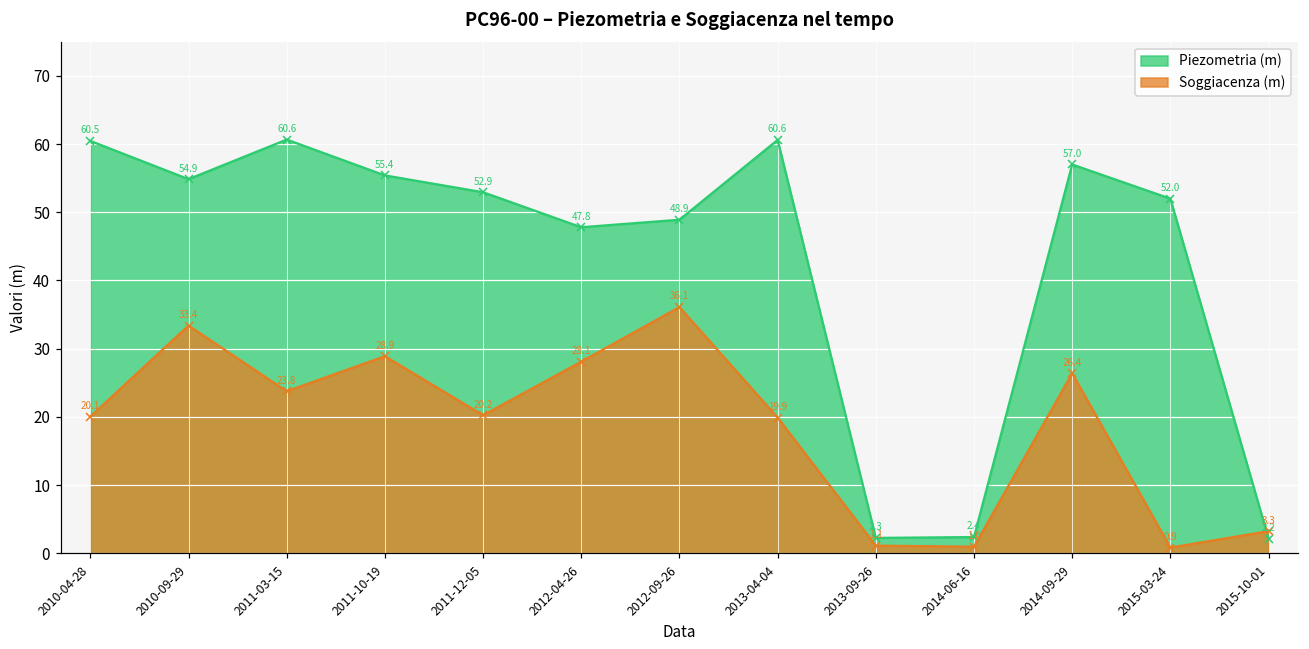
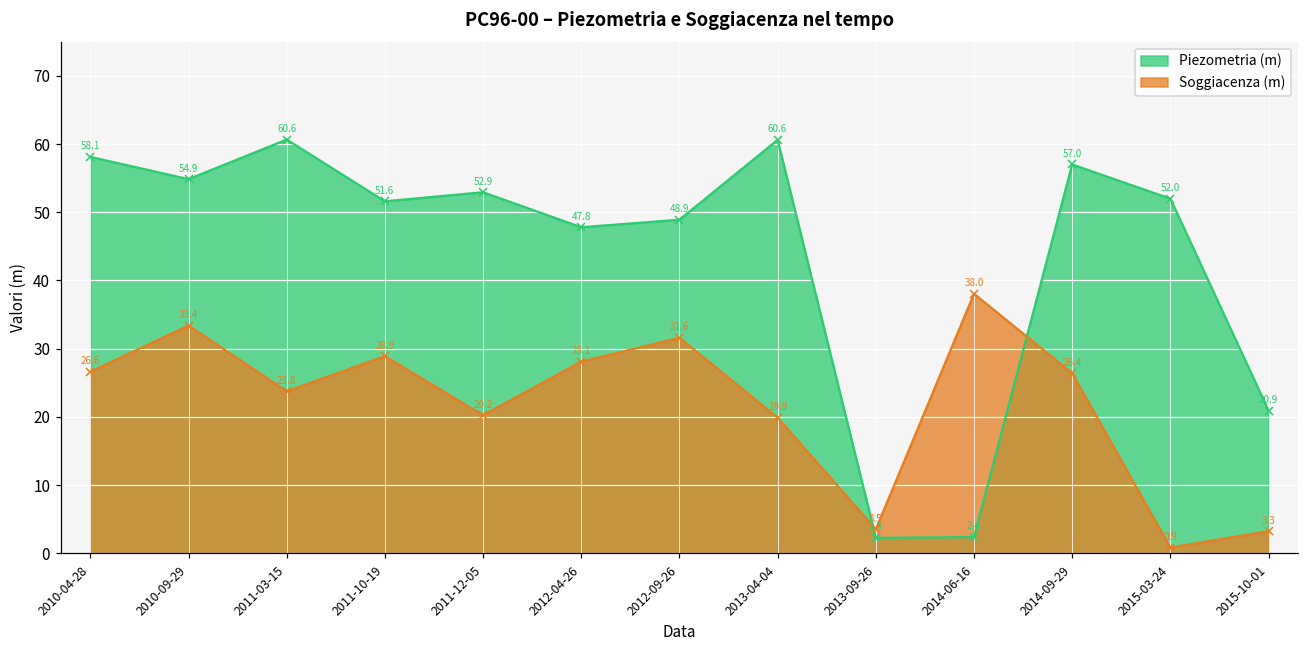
  {
    "Piezometria (m)": {
-     "2010-04-28": 60.5,
+     "2010-04-28": 58.1,
      "2010-09-29": 54.9,
      "2011-03-15": 60.6,
-     "2011-10-19": 55.4,
+     "2011-10-19": 51.6,
      "2011-12-05": 52.9,
      "2012-04-26": 47.8,
      "2012-09-26": 48.9,
      "2013-04-04": 60.6,
      "2014-06-16": 2.4,
      "2014-09-29": 57.0,
      "2015-03-24": 52.0,
-     "2015-10-01": 2.2
+     "2015-10-01": 20.9
    },
    "Soggiacenza (m)": {
-     "2010-04-28": 20.1,
+     "2010-04-28": 26.6,
      "2010-09-29": 33.4,
      "2011-03-15": 23.8,
      "2011-10-19": 28.9,
      "2011-12-05": 20.2,
      "2012-04-26": 28.1,
-     "2012-09-26": 36.1,
+     "2012-09-26": 31.6,
      "2013-04-04": 19.9,
-     "2013-09-26": 1.1,
-     "2014-06-16": 1.0,
+     "2013-09-26": 3.5,
+     "2014-06-16": 38.0,
      "2014-09-29": 26.4,
      "2015-03-24": 0.9,
      "2015-10-01": 3.3
    }
  }
